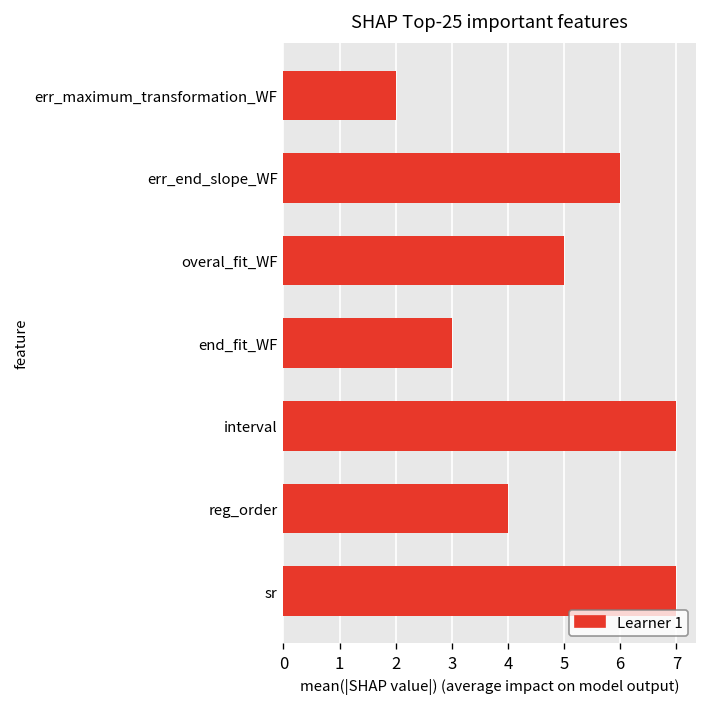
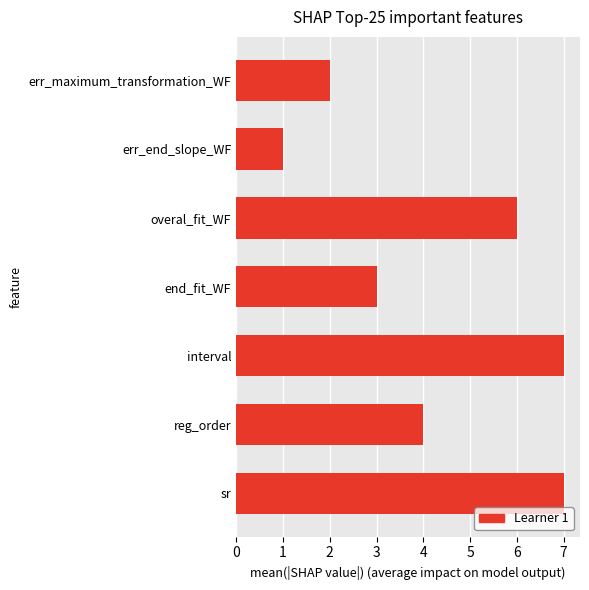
  {
    "err_maximum_transformation_WF": 2,
-   "err_end_slope_WF": 6,
-   "overal_fit_WF": 5,
+   "err_end_slope_WF": 1,
+   "overal_fit_WF": 6,
    "end_fit_WF": 3,
    "interval": 7,
    "reg_order": 4,
    "sr": 7
  }
